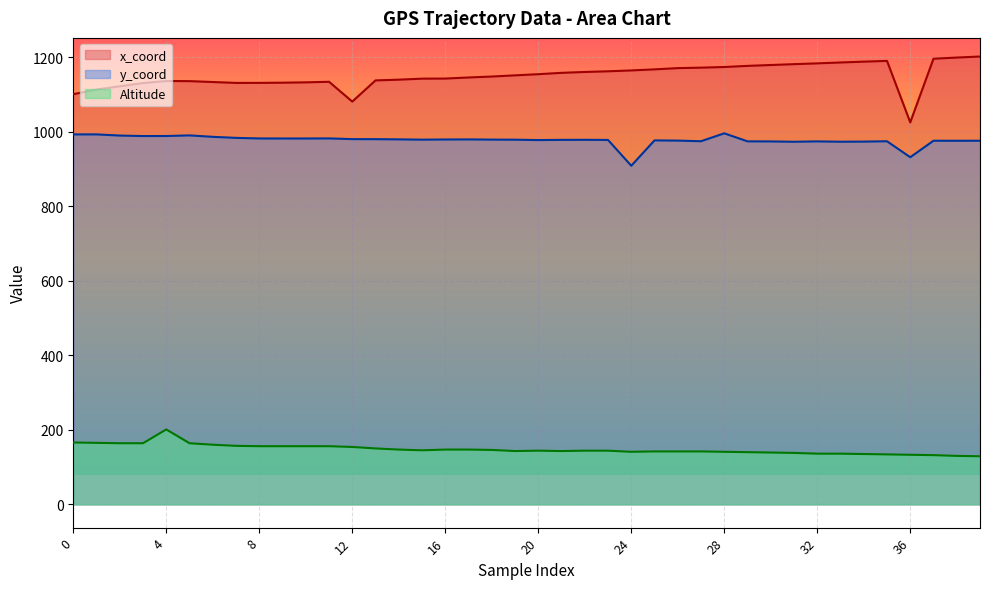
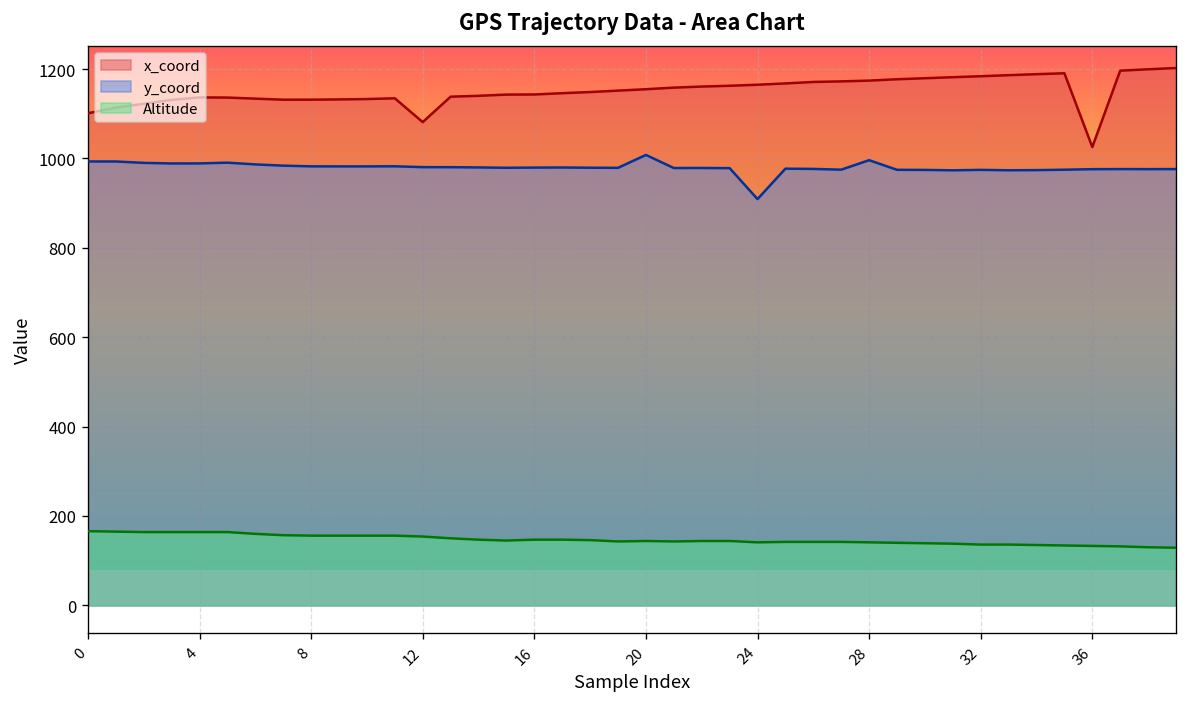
  {
    "x_coord": {
      "0": 1100,
      "8": 1130,
      "12": 1080,
      "16": 1140,
      "20": 1150,
      "24": 1160,
      "28": 1170,
      "32": 1180,
      "36": 1030
    },
    "y_coord": {
      "0": 990,
      "4": 990,
      "8": 980,
      "12": 980,
      "16": 980,
-     "20": 980,
+     "20": 1010,
      "24": 910,
      "28": 1000,
      "32": 970,
-     "36": 930
+     "36": 980
    },
    "Altitude": {
      "0": 170,
-     "4": 200,
+     "4": 160,
      "8": 160,
      "12": 150,
      "16": 150,
      "20": 140,
      "24": 140,
      "28": 140,
      "32": 140,
      "36": 130
    }
  }
